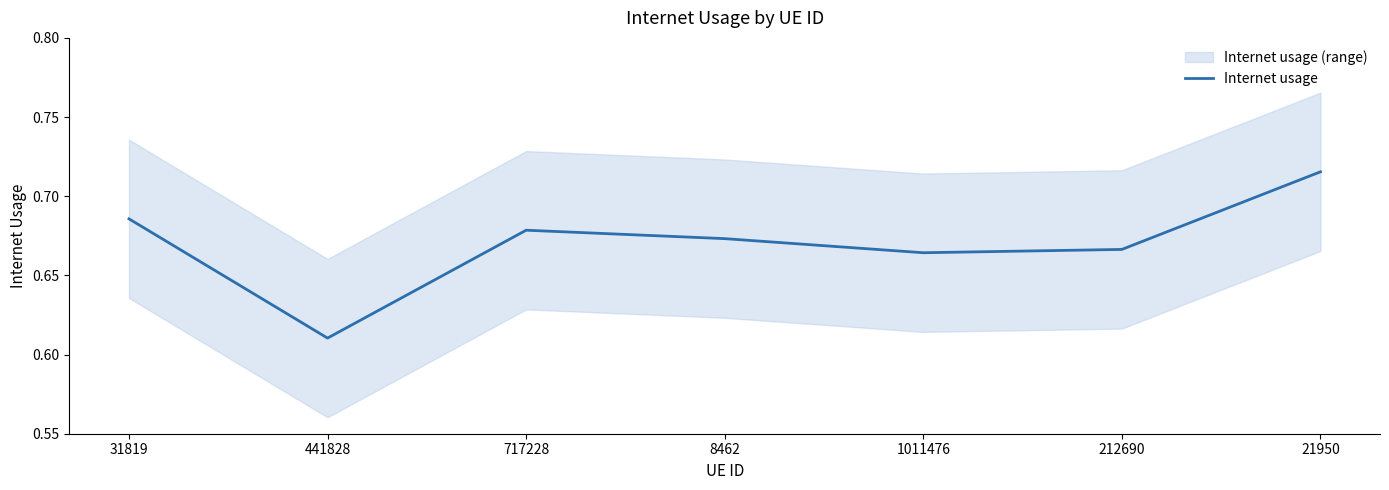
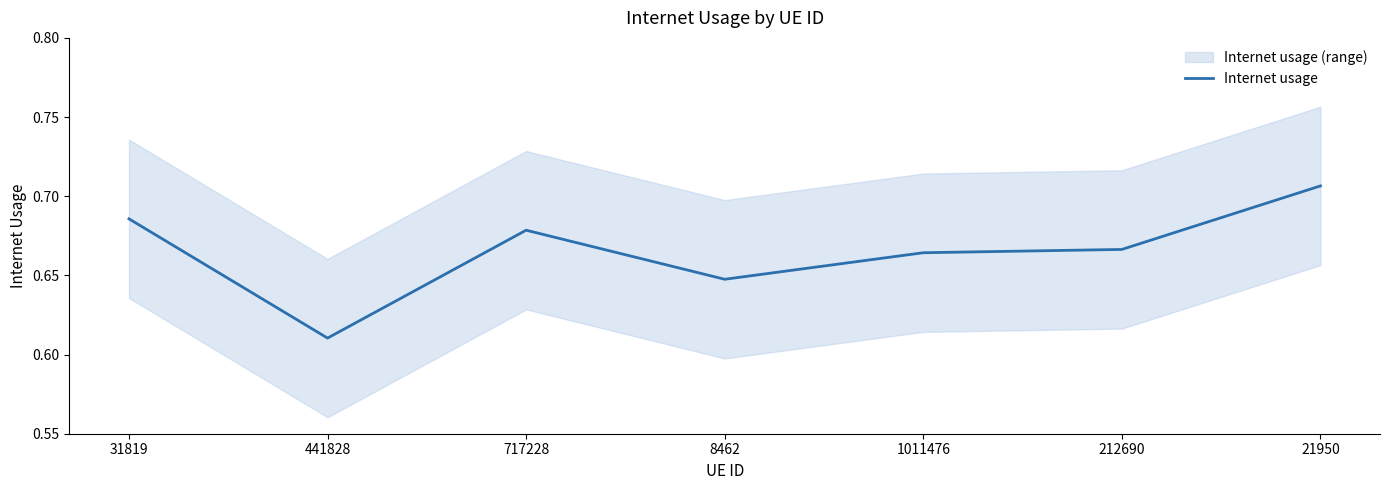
  {
    "Internet usage": {
      "31819": 0.686,
      "441828": 0.610,
      "717228": 0.679,
-     "8462": 0.673,
+     "8462": 0.648,
      "1011476": 0.664,
      "212690": 0.666,
-     "21950": 0.715
+     "21950": 0.707
    }
  }
